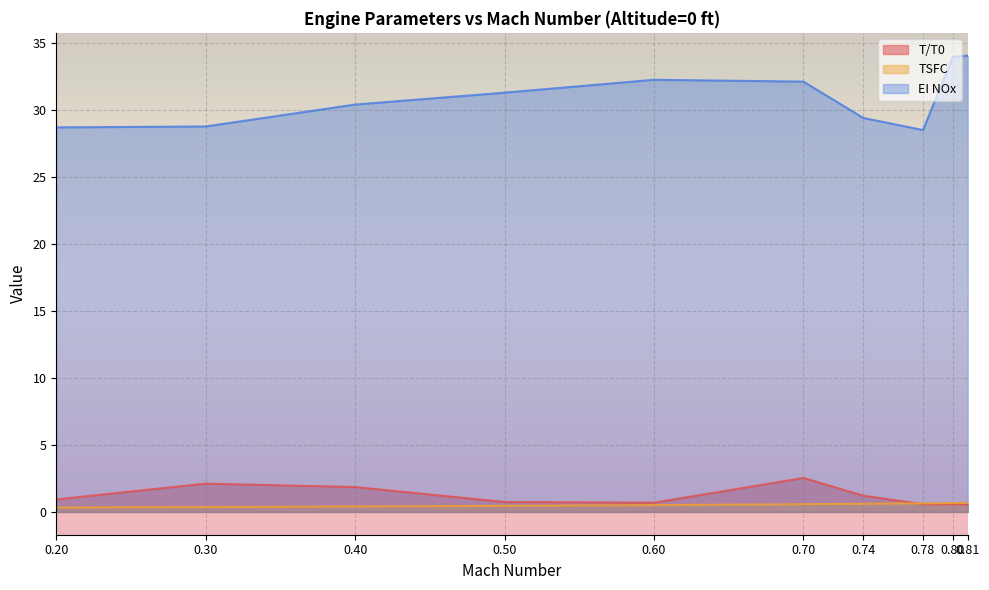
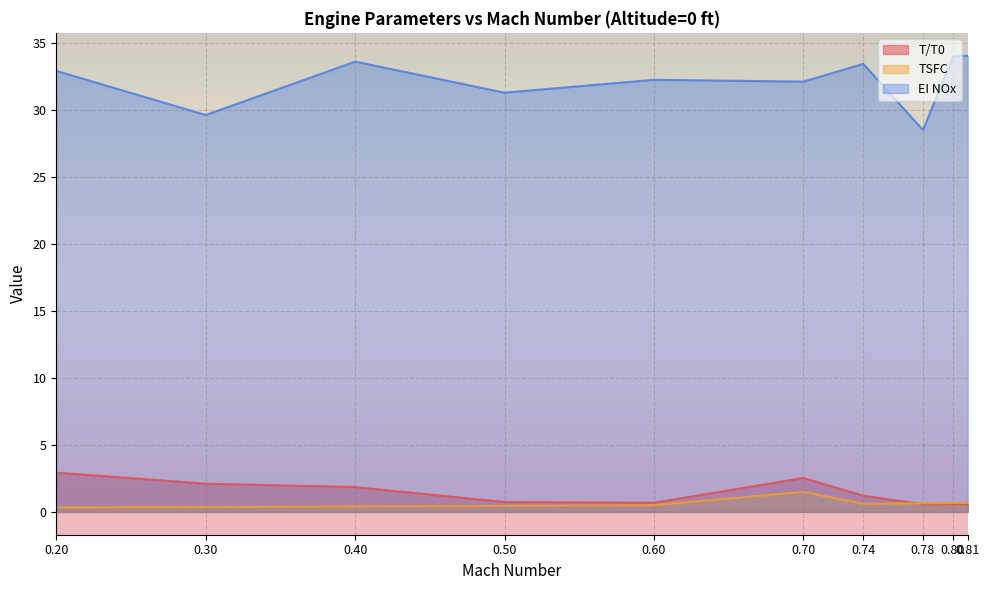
  {
    "T/T0": {
-     "0.20": 0.9,
+     "0.20": 2.9,
      "0.30": 2.1,
      "0.40": 1.9,
      "0.50": 0.7,
      "0.70": 2.5,
      "0.74": 1.2
    },
    "TSFC": {
      "0.20": 0.3,
      "0.30": 0.4,
      "0.40": 0.4,
      "0.50": 0.5,
-     "0.70": 0.6,
+     "0.70": 1.5,
      "0.74": 0.6
    },
    "EI NOx": {
-     "0.20": 28.7,
-     "0.30": 28.8,
-     "0.40": 30.4,
+     "0.20": 32.9,
+     "0.30": 29.6,
+     "0.40": 33.6,
      "0.50": 31.3,
      "0.60": 32.3,
      "0.70": 32.1,
-     "0.74": 29.4,
+     "0.74": 33.4,
      "0.78": 28.5
    }
  }
